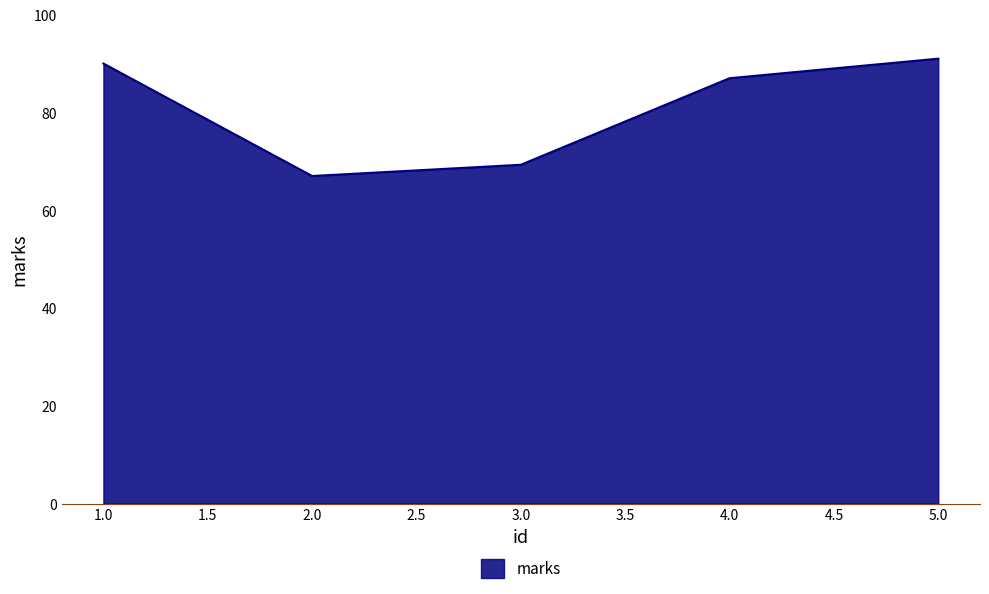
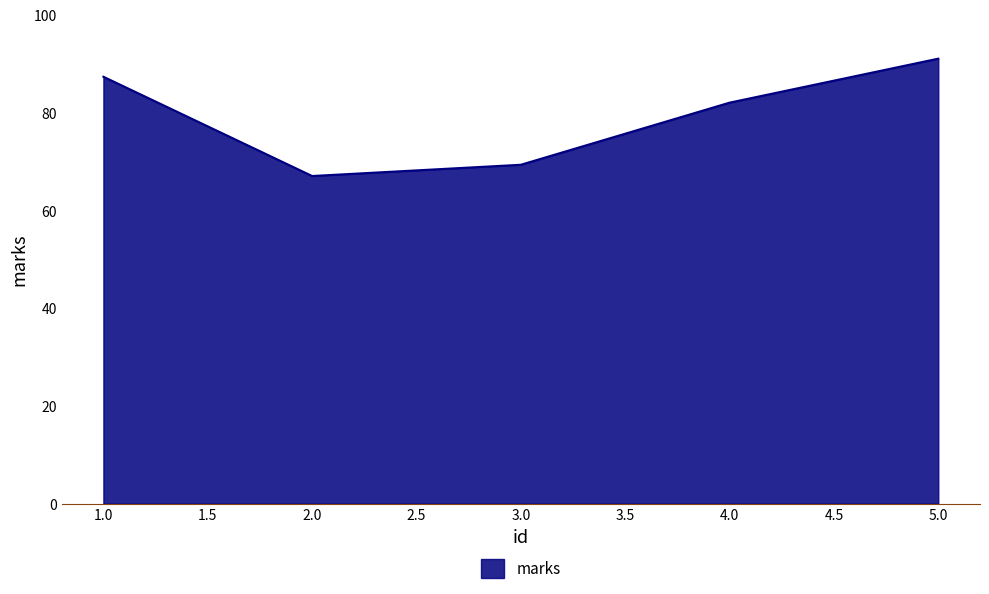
  {
-   "1.0": 90,
+   "1.0": 87,
    "2.0": 67,
    "3.0": 69,
-   "4.0": 87,
+   "4.0": 82,
    "5.0": 91
  }
